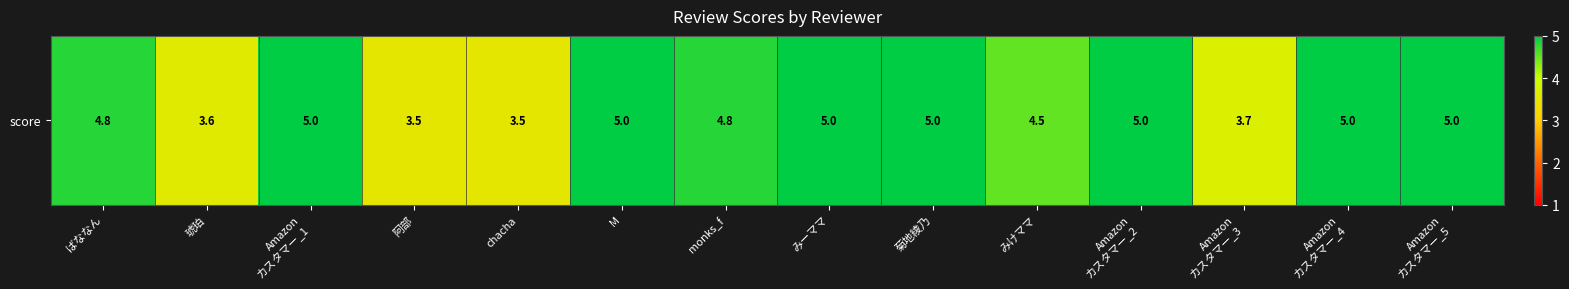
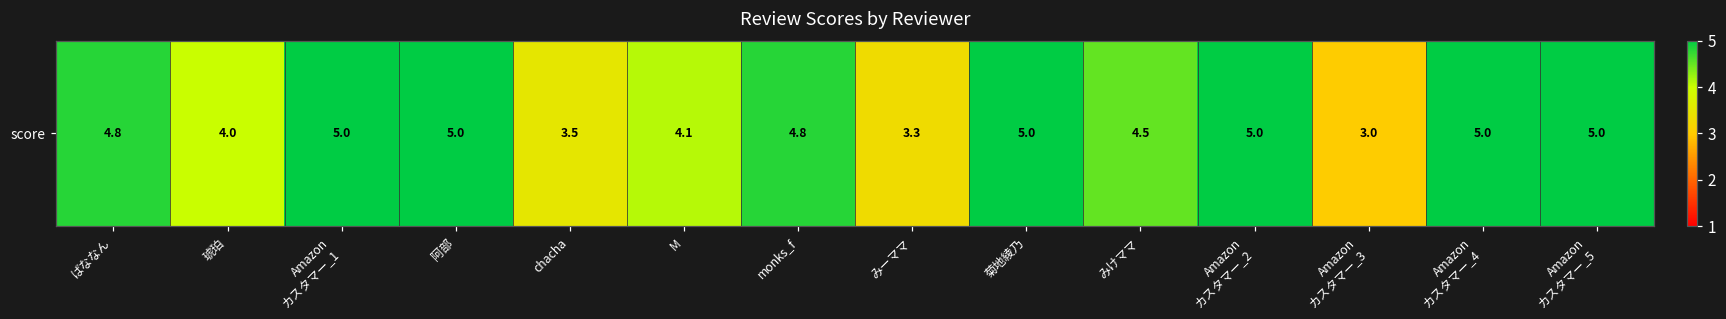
  {
    "score": {
      "ばななん": 4.8,
-     "琥珀": 3.6,
+     "琥珀": 4.0,
      "Amazon カスタマー_1": 5.0,
-     "阿部": 3.5,
+     "阿部": 5.0,
      "chacha": 3.5,
-     "M": 5.0,
+     "M": 4.1,
      "monks_f": 4.8,
-     "みーママ": 5.0,
+     "みーママ": 3.3,
      "菊地綾乃": 5.0,
      "みけママ": 4.5,
      "Amazon カスタマー_2": 5.0,
-     "Amazon カスタマー_3": 3.7,
+     "Amazon カスタマー_3": 3.0,
      "Amazon カスタマー_4": 5.0,
      "Amazon カスタマー_5": 5.0
    }
  }
